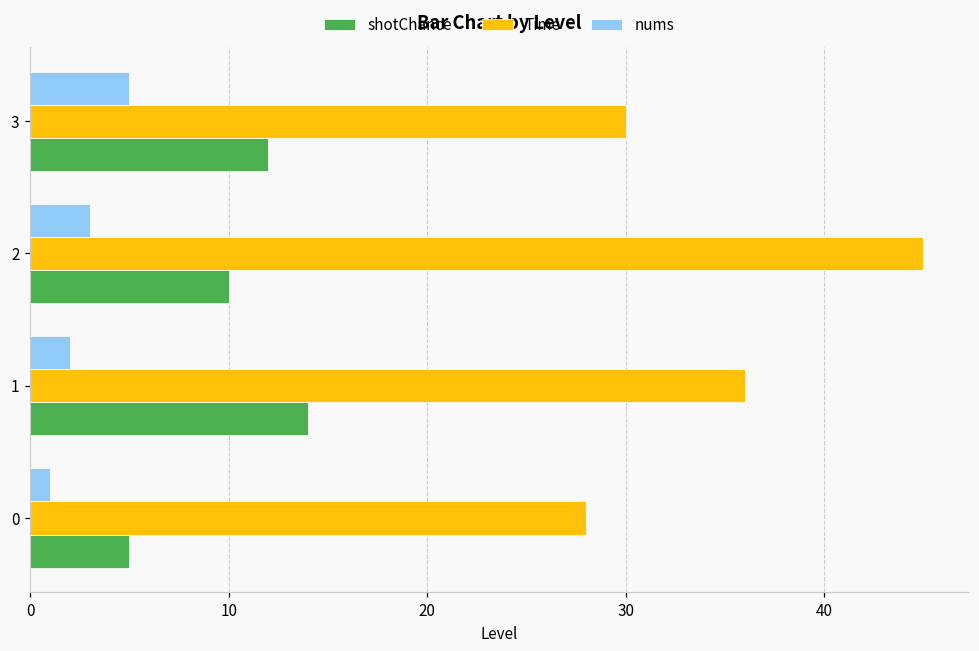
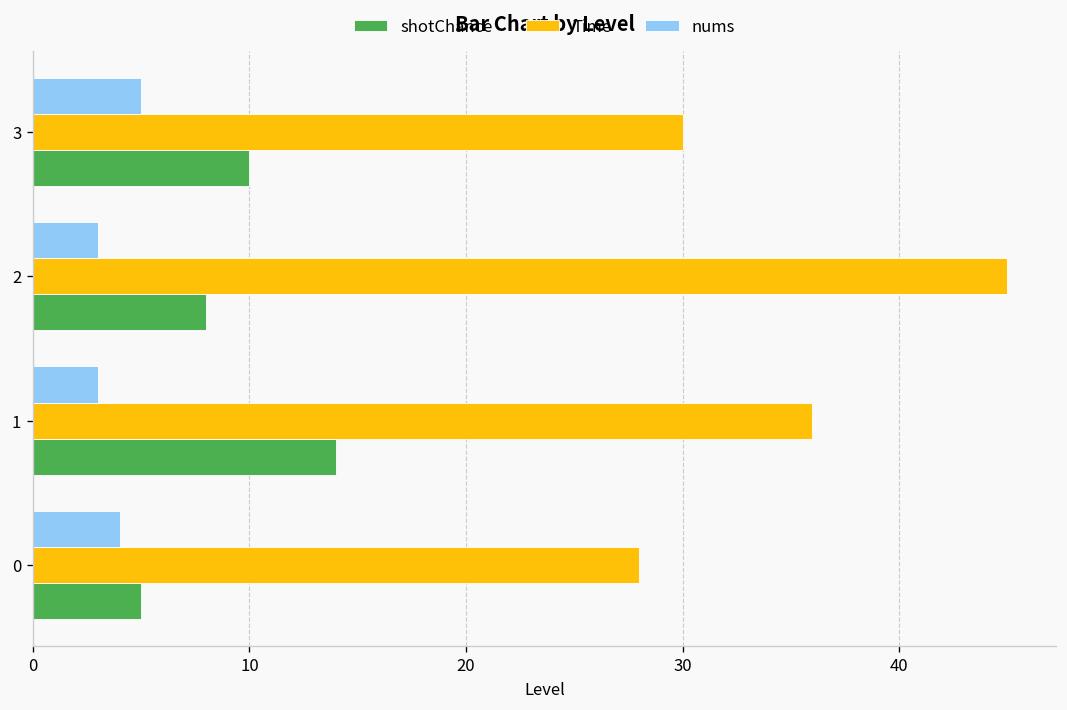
  {
    "shotChance": {
-     "3": 12,
-     "2": 10,
+     "3": 10,
+     "2": 8,
      "1": 14,
      "0": 5
    },
    "Time": {
      "3": 30,
      "2": 45,
      "1": 36,
      "0": 28
    },
    "nums": {
      "3": 5,
      "2": 3,
-     "1": 2,
-     "0": 1
+     "1": 3,
+     "0": 4
    }
  }
